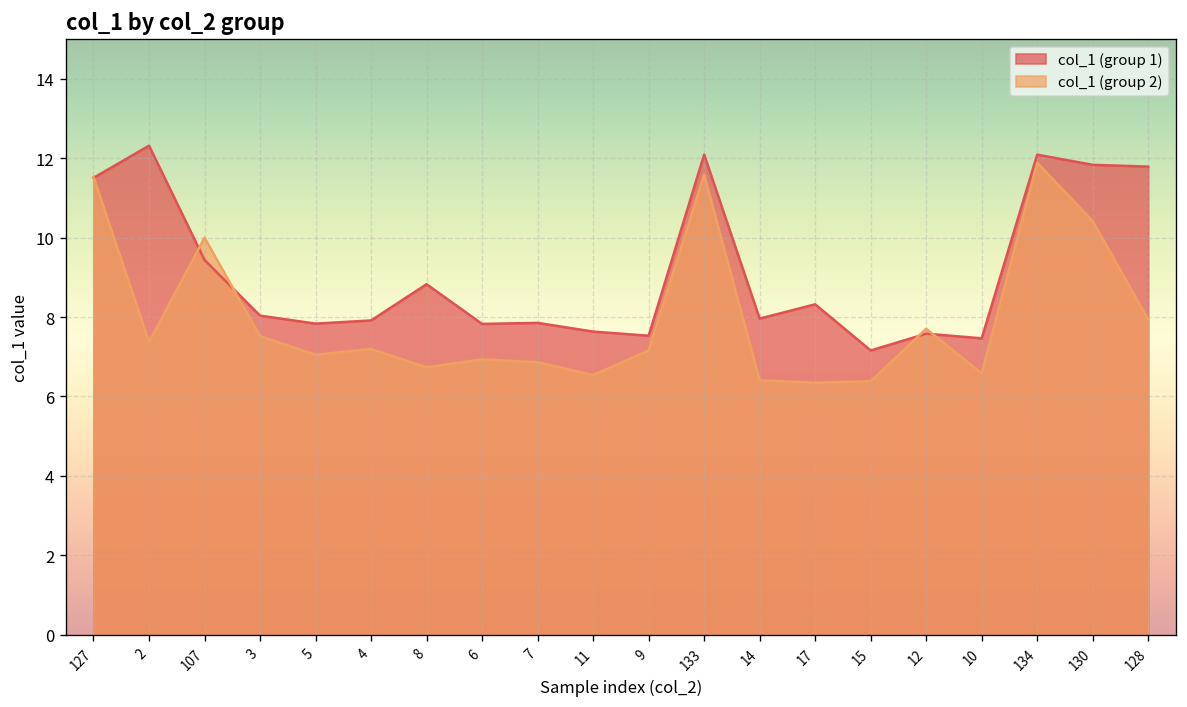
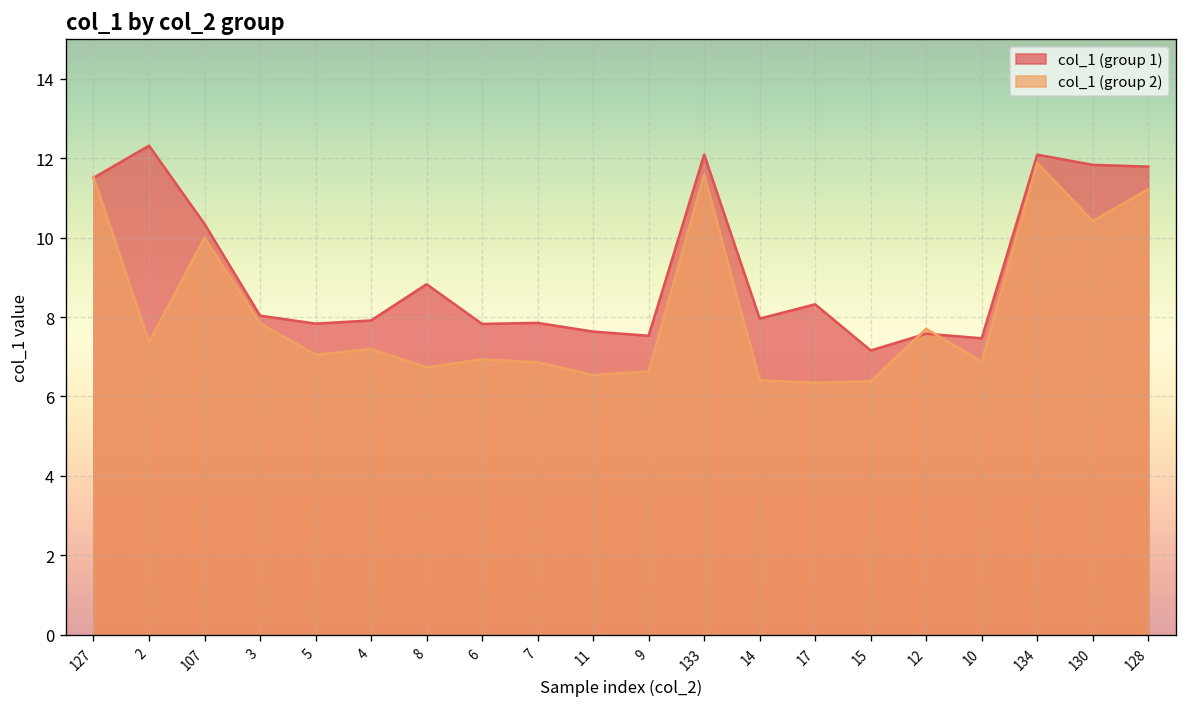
  {
    "col_1 (group 1)": {
      "2": 12.3,
-     "107": 9.4,
+     "107": 10.3,
      "3": 8.0,
      "5": 7.8,
      "4": 7.9,
      "8": 8.8,
      "6": 7.8,
      "7": 7.9,
      "11": 7.6,
      "9": 7.5,
      "133": 12.1,
      "14": 8.0,
      "17": 8.3,
      "15": 7.2,
      "12": 7.6,
      "10": 7.5,
      "134": 12.1,
      "130": 11.8,
      "128": 11.8
    },
    "col_1 (group 2)": {
      "2": 7.4,
      "107": 10.0,
-     "3": 7.5,
+     "3": 7.8,
      "5": 7.1,
      "4": 7.2,
      "8": 6.7,
      "6": 6.9,
      "7": 6.9,
      "11": 6.5,
-     "9": 7.2,
+     "9": 6.6,
      "133": 11.6,
      "14": 6.4,
      "17": 6.3,
      "15": 6.4,
      "12": 7.7,
-     "10": 6.6,
+     "10": 6.9,
      "134": 11.9,
      "130": 10.4,
-     "128": 7.9
+     "128": 11.2
    }
  }
